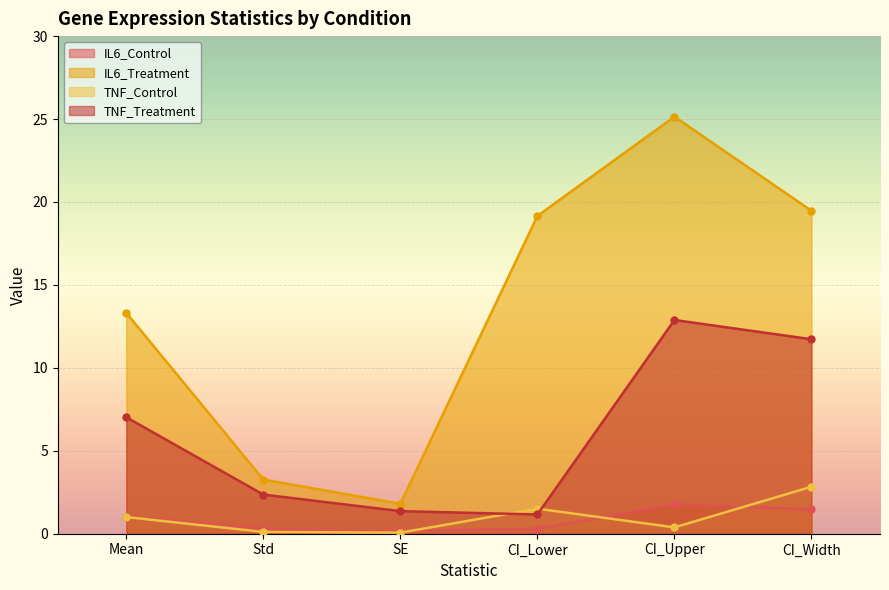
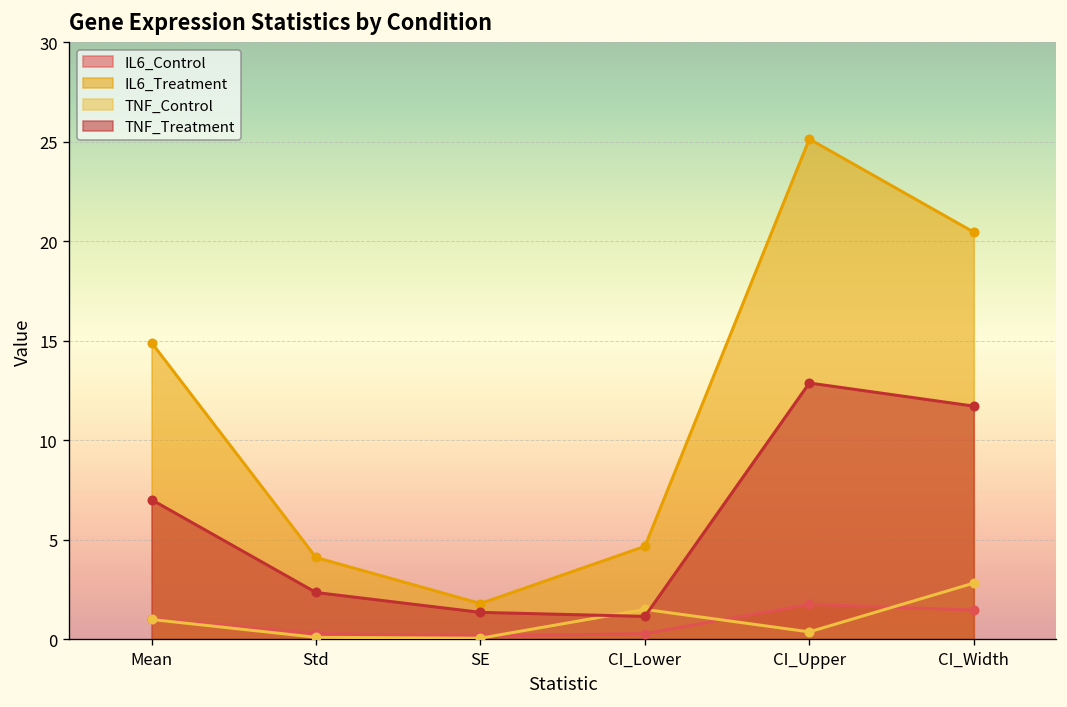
  {
    "IL6_Treatment": {
-     "Mean": 13.3,
-     "Std": 3.3,
+     "Mean": 14.9,
+     "Std": 4.1,
      "SE": 1.8,
-     "CI_Lower": 19.2,
+     "CI_Lower": 4.7,
      "CI_Upper": 25.1,
-     "CI_Width": 19.5
+     "CI_Width": 20.5
    },
    "TNF_Control": {
      "Std": 0.1,
      "CI_Lower": 1.5,
      "CI_Upper": 0.4,
      "CI_Width": 2.8
    }
  }
